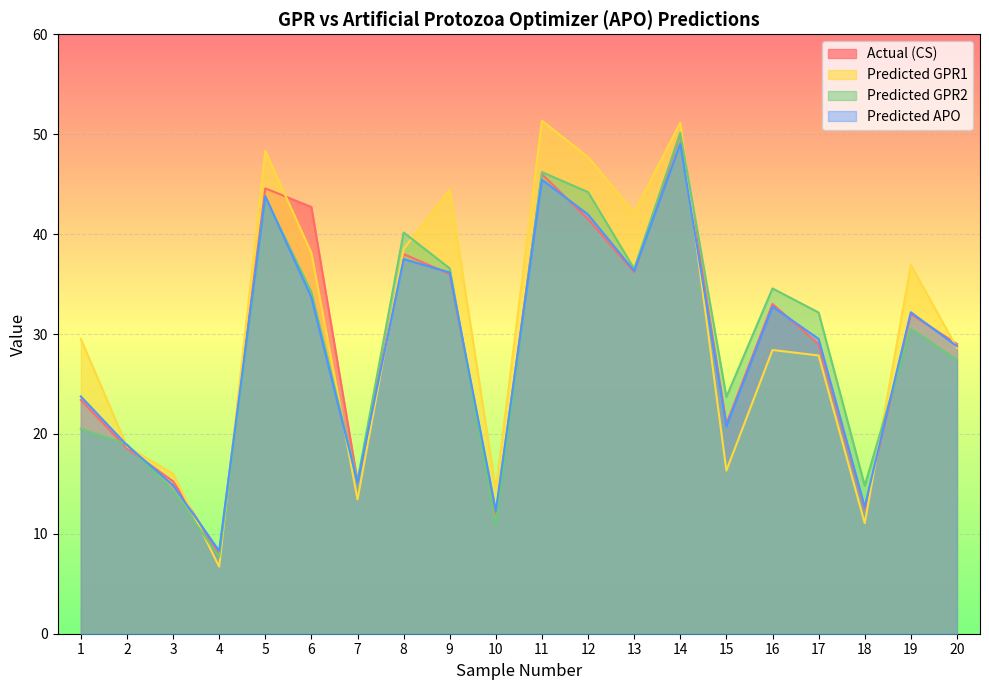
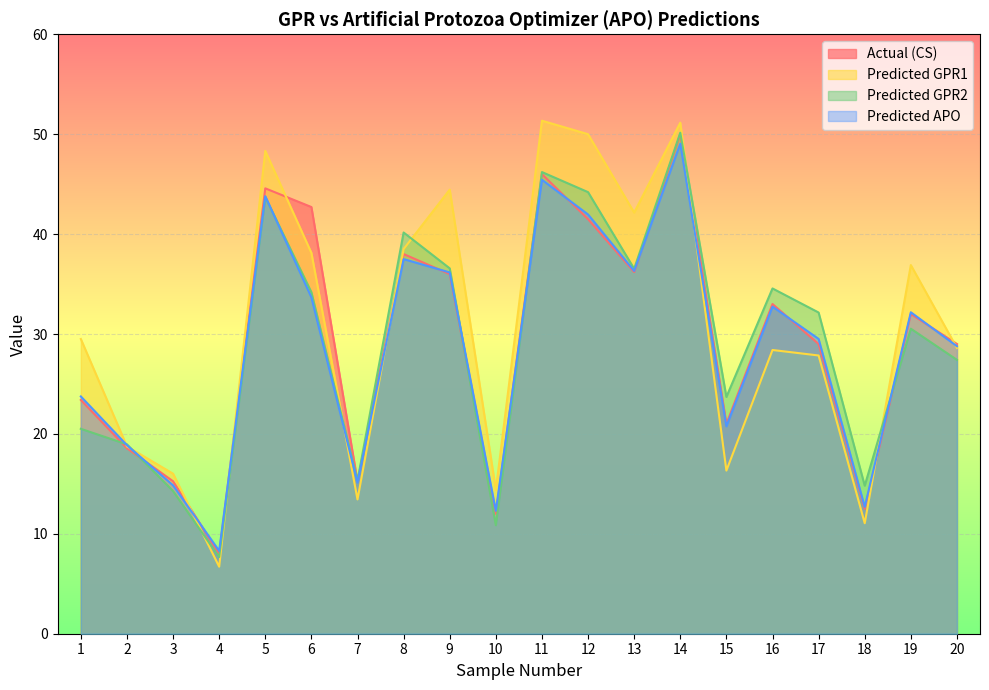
  {
    "Actual (CS)": {
      "1": 23,
      "3": 15,
      "4": 8,
      "5": 45,
      "6": 43,
      "8": 38,
      "10": 12,
      "12": 42,
      "16": 33,
      "17": 29
    },
    "Predicted GPR1": {
      "1": 30,
      "3": 16,
      "4": 7,
      "5": 48,
      "6": 38,
      "7": 13,
      "8": 39,
      "9": 44,
      "10": 14,
      "11": 51,
-     "12": 48,
+     "12": 50,
      "13": 42,
      "14": 51,
      "15": 16,
      "16": 28,
      "17": 28,
      "18": 11,
      "19": 37
    },
    "Predicted GPR2": {
      "1": 21,
      "3": 14,
      "4": 8,
      "6": 34,
      "8": 40,
      "9": 37,
      "10": 11,
      "12": 44,
      "15": 24,
      "16": 35,
      "17": 32,
      "18": 15,
      "19": 31,
      "20": 27
    },
    "Predicted APO": {
      "1": 24,
      "3": 15,
      "4": 8,
      "6": 34,
      "8": 37,
      "10": 12,
      "11": 45,
      "12": 42,
      "14": 49,
      "16": 33,
      "17": 30
    }
  }
